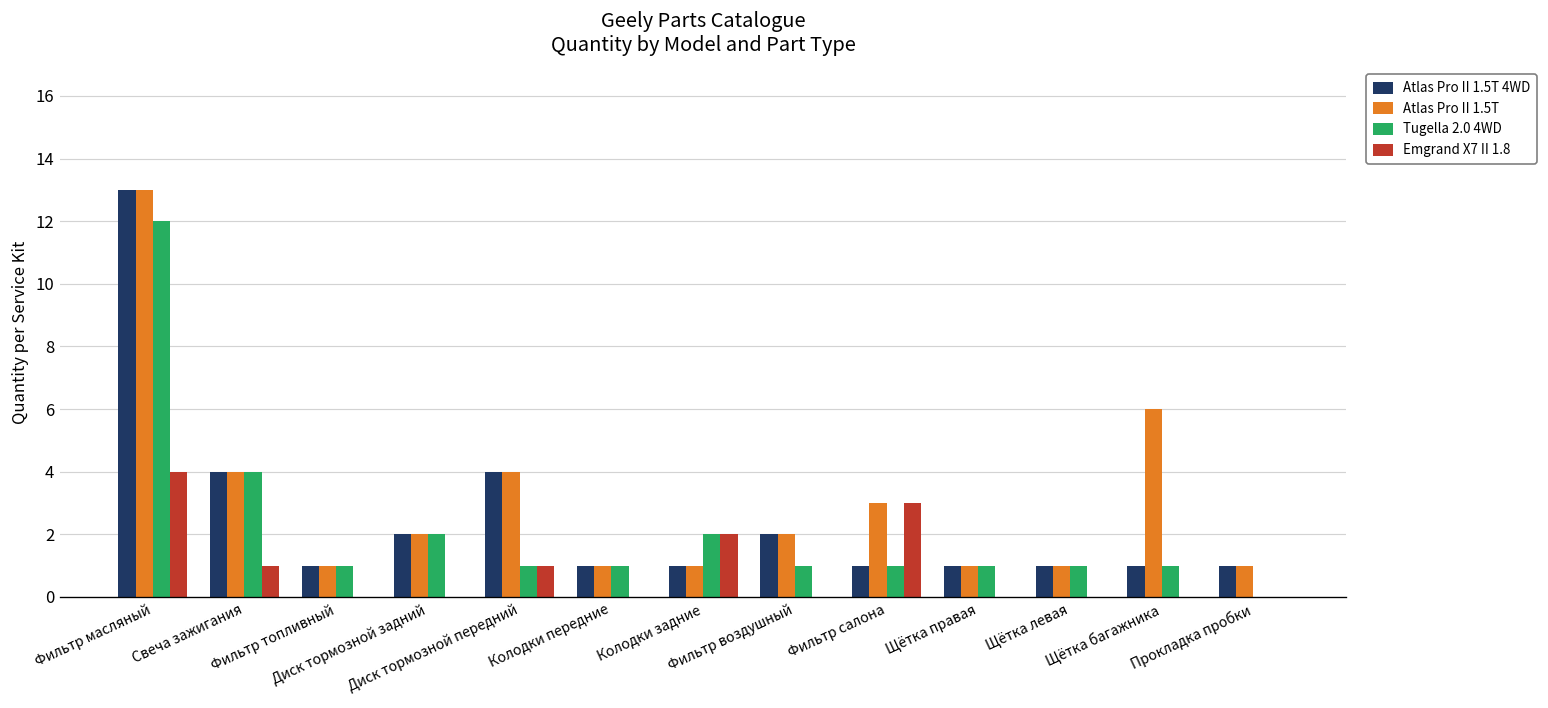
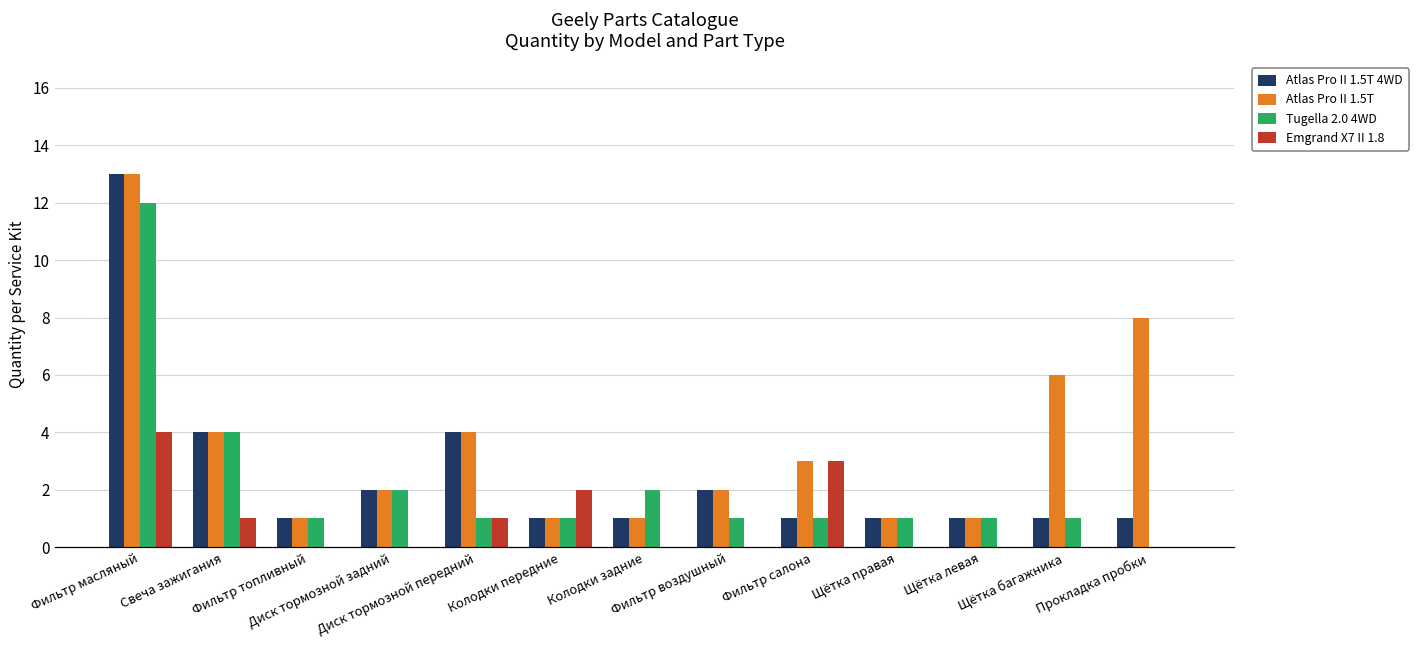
  {
    "Atlas Pro II 1.5T 4WD": {
      "Фильтр масляный": 13,
      "Свечa зажигания": 4,
      "Фильтр топливный": 1,
      "Диск тормозной задний": 2,
      "Диск тормозной передний": 4,
      "Колодки передние": 1,
      "Колодки задние": 1,
      "Фильтр воздушный": 2,
      "Фильтр салона": 1,
      "Щётка правая": 1,
      "Щётка левая": 1,
      "Щётка багажника": 1,
      "Прокладка пробки": 1
    },
    "Atlas Pro II 1.5T": {
      "Фильтр масляный": 13,
      "Свечa зажигания": 4,
      "Фильтр топливный": 1,
      "Диск тормозной задний": 2,
      "Диск тормозной передний": 4,
      "Колодки передние": 1,
      "Колодки задние": 1,
      "Фильтр воздушный": 2,
      "Фильтр салона": 3,
      "Щётка правая": 1,
      "Щётка левая": 1,
      "Щётка багажника": 6,
-     "Прокладка пробки": 1
+     "Прокладка пробки": 8
    },
    "Tugella 2.0 4WD": {
      "Фильтр масляный": 12,
      "Свечa зажигания": 4,
      "Фильтр топливный": 1,
      "Диск тормозной задний": 2,
      "Диск тормозной передний": 1,
      "Колодки передние": 1,
      "Колодки задние": 2,
      "Фильтр воздушный": 1,
      "Фильтр салона": 1,
      "Щётка правая": 1,
      "Щётка левая": 1,
      "Щётка багажника": 1,
      "Прокладка пробки": 0
    },
    "Emgrand X7 II 1.8": {
      "Фильтр масляный": 4,
      "Свечa зажигания": 1,
      "Фильтр топливный": 0,
      "Диск тормозной задний": 0,
      "Диск тормозной передний": 1,
-     "Колодки передние": 0,
-     "Колодки задние": 2,
+     "Колодки передние": 2,
+     "Колодки задние": 0,
      "Фильтр воздушный": 0,
      "Фильтр салона": 3,
      "Щётка правая": 0,
      "Щётка левая": 0,
      "Щётка багажника": 0,
      "Прокладка пробки": 0
    }
  }
